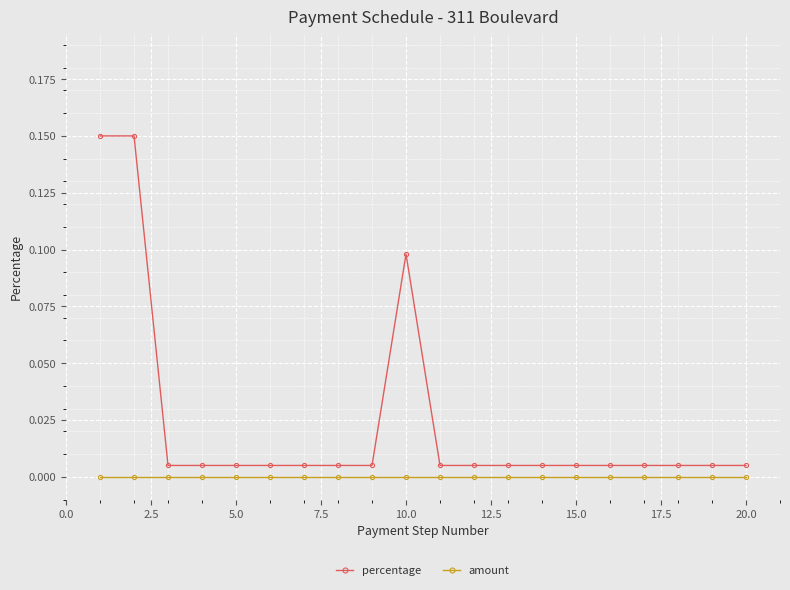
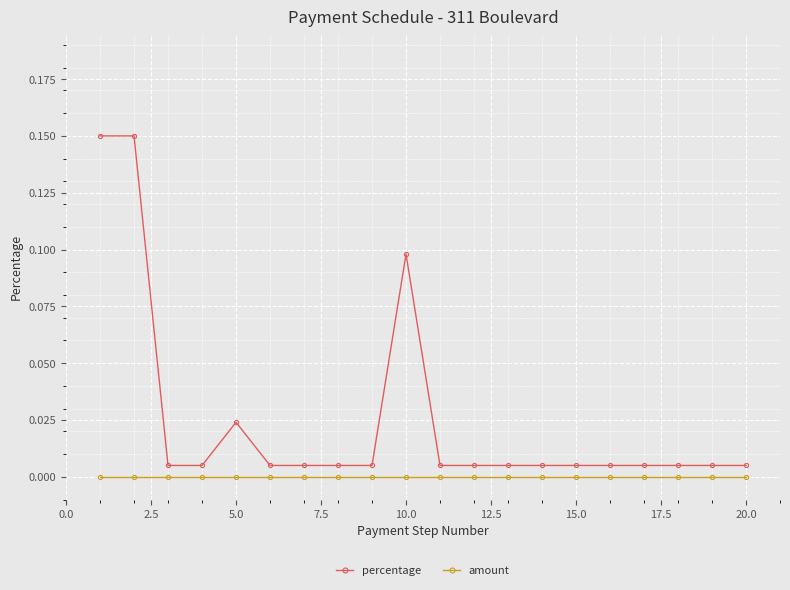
  {
    "percentage": {
-     "5.0": 0.005,
+     "5.0": 0.024,
      "10.0": 0.098,
      "15.0": 0.005,
      "20.0": 0.005
    },
    "amount": {
      "5.0": 0.000,
      "10.0": 0.000,
      "15.0": 0.000,
      "20.0": 0.000
    }
  }
